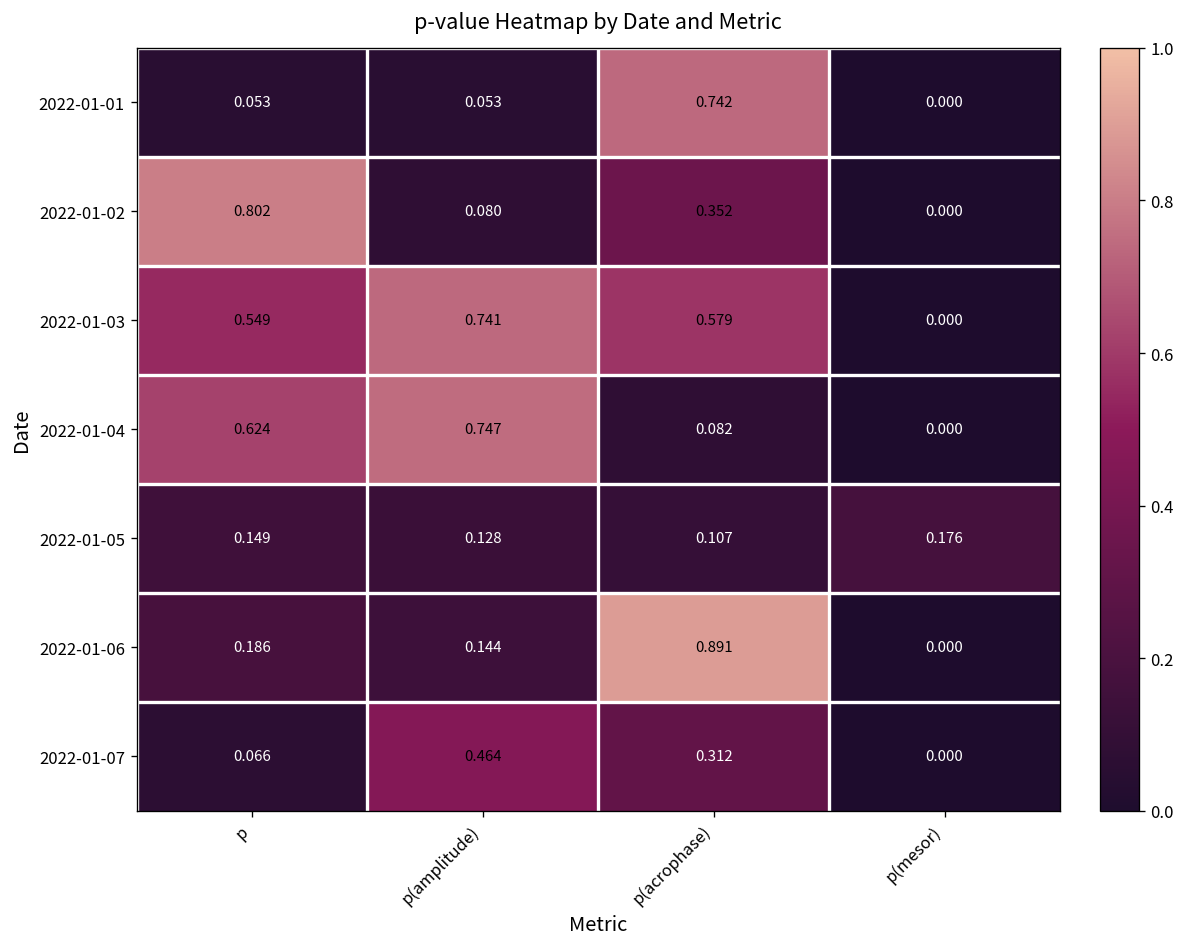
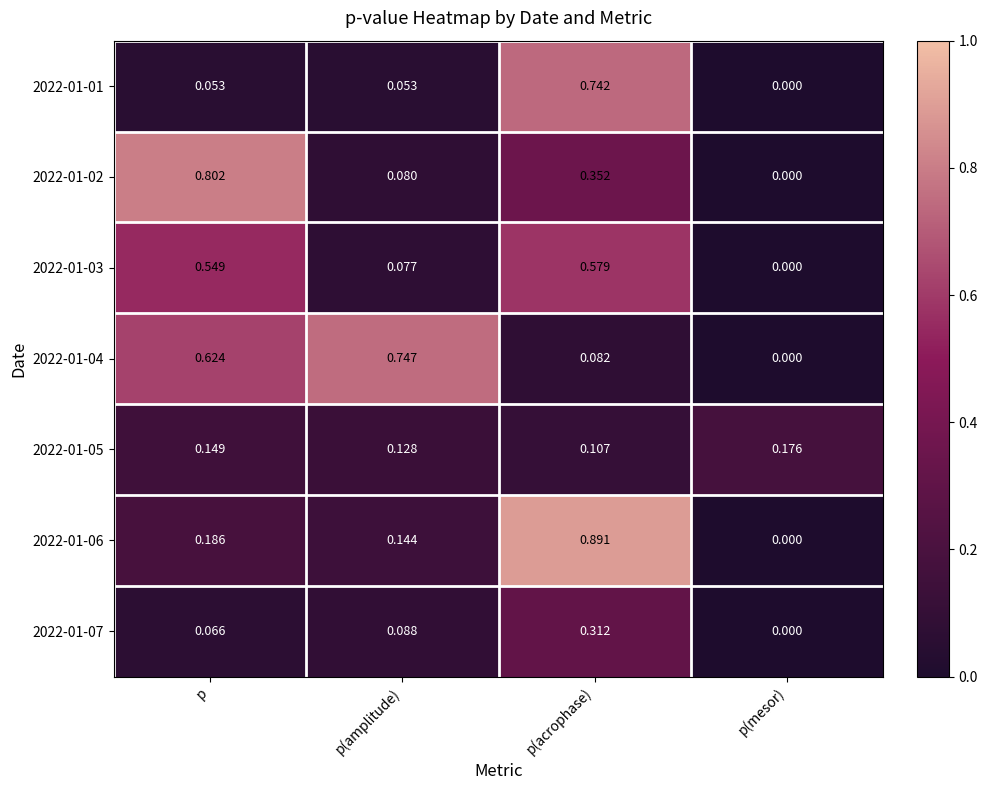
  {
    "2022-01-01": {
      "p": 0.053,
      "p(amplitude)": 0.053,
      "p(acrophase)": 0.742,
      "p(mesor)": 0.000
    },
    "2022-01-02": {
      "p": 0.802,
      "p(amplitude)": 0.080,
      "p(acrophase)": 0.352,
      "p(mesor)": 0.000
    },
    "2022-01-03": {
      "p": 0.549,
-     "p(amplitude)": 0.741,
+     "p(amplitude)": 0.077,
      "p(acrophase)": 0.579,
      "p(mesor)": 0.000
    },
    "2022-01-04": {
      "p": 0.624,
      "p(amplitude)": 0.747,
      "p(acrophase)": 0.082,
      "p(mesor)": 0.000
    },
    "2022-01-05": {
      "p": 0.149,
      "p(amplitude)": 0.128,
      "p(acrophase)": 0.107,
      "p(mesor)": 0.176
    },
    "2022-01-06": {
      "p": 0.186,
      "p(amplitude)": 0.144,
      "p(acrophase)": 0.891,
      "p(mesor)": 0.000
    },
    "2022-01-07": {
      "p": 0.066,
-     "p(amplitude)": 0.464,
+     "p(amplitude)": 0.088,
      "p(acrophase)": 0.312,
      "p(mesor)": 0.000
    }
  }
